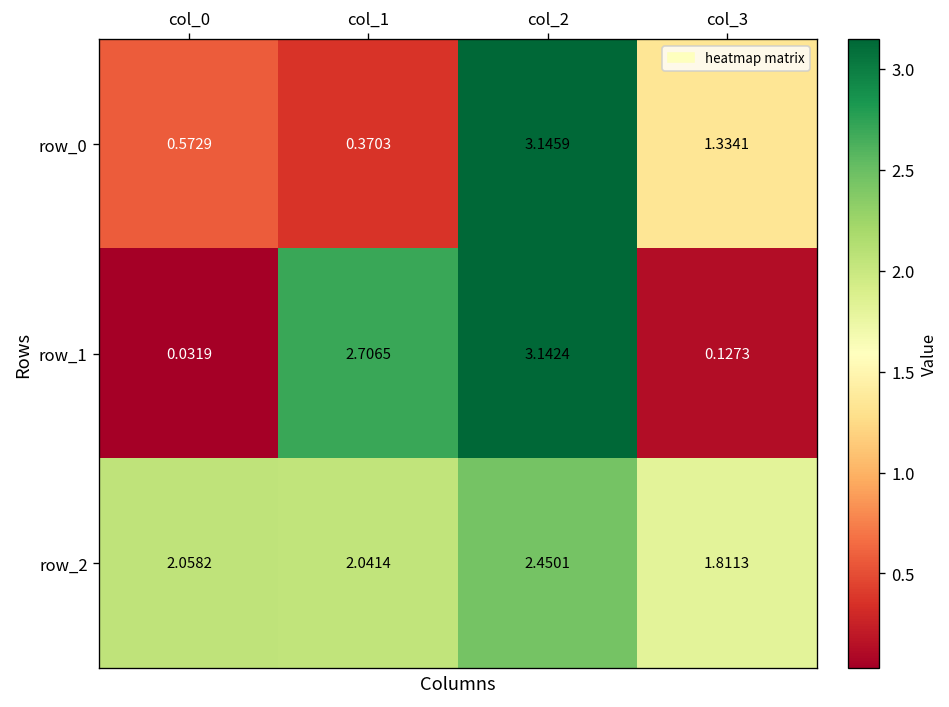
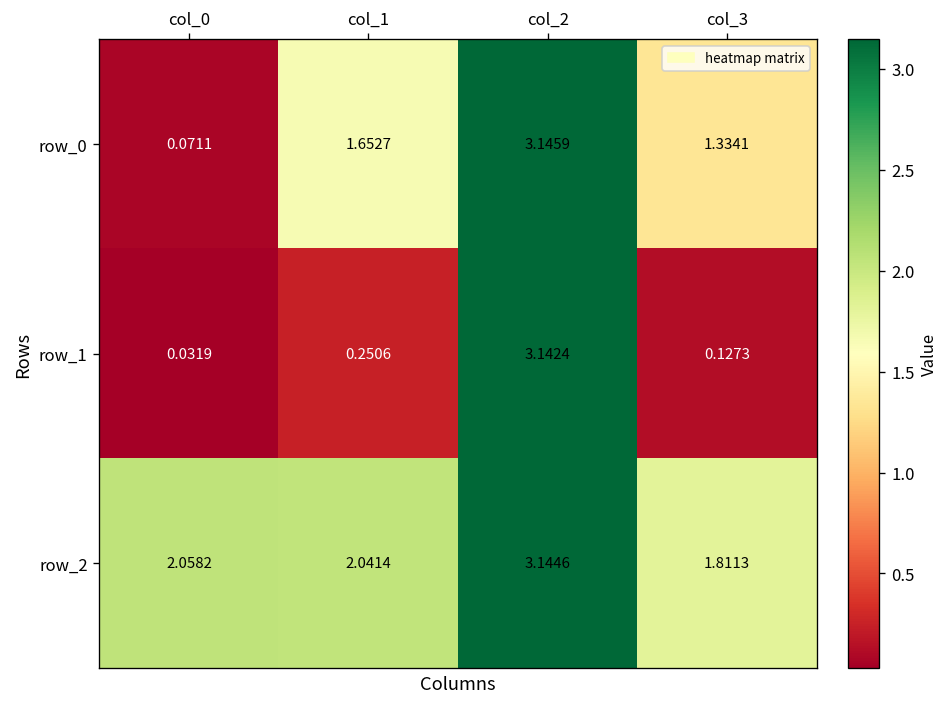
  {
    "row_0": {
-     "col_0": 0.5729,
-     "col_1": 0.3703,
+     "col_0": 0.0711,
+     "col_1": 1.6527,
      "col_2": 3.1459,
      "col_3": 1.3341
    },
    "row_1": {
      "col_0": 0.0319,
-     "col_1": 2.7065,
+     "col_1": 0.2506,
      "col_2": 3.1424,
      "col_3": 0.1273
    },
    "row_2": {
      "col_0": 2.0582,
      "col_1": 2.0414,
-     "col_2": 2.4501,
+     "col_2": 3.1446,
      "col_3": 1.8113
    }
  }
